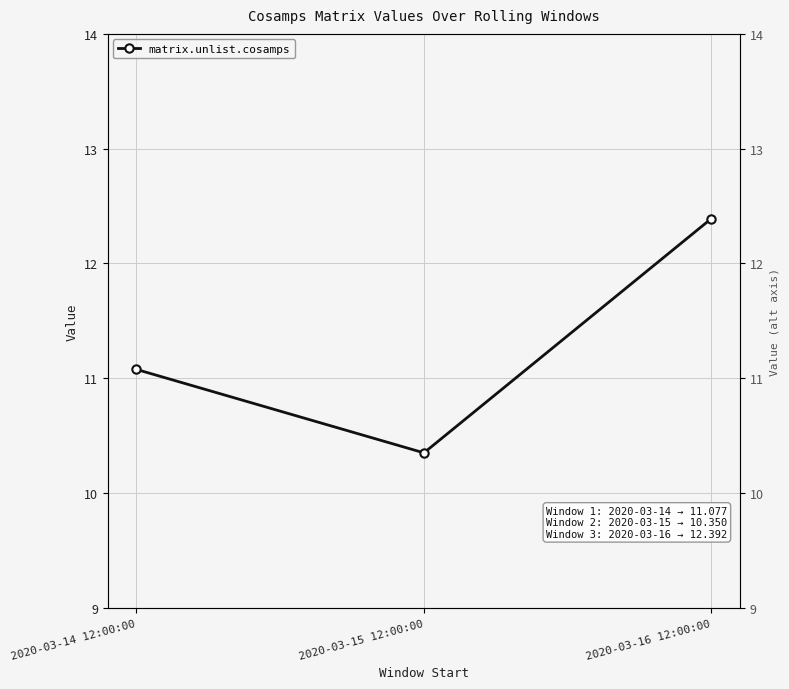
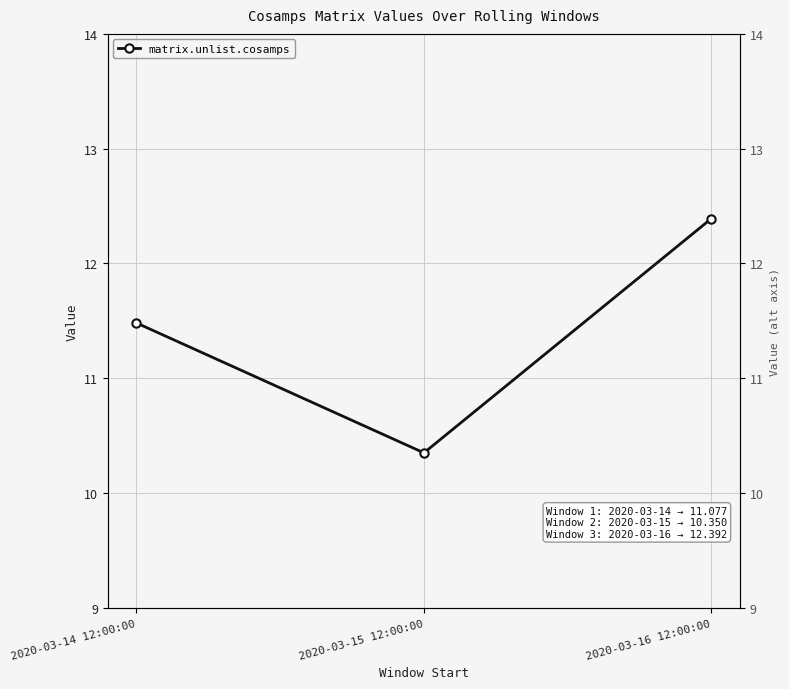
  {
-   "2020-03-14 12:00:00": 11.08,
+   "2020-03-14 12:00:00": 11.48,
    "2020-03-15 12:00:00": 10.35,
    "2020-03-16 12:00:00": 12.39
  }
